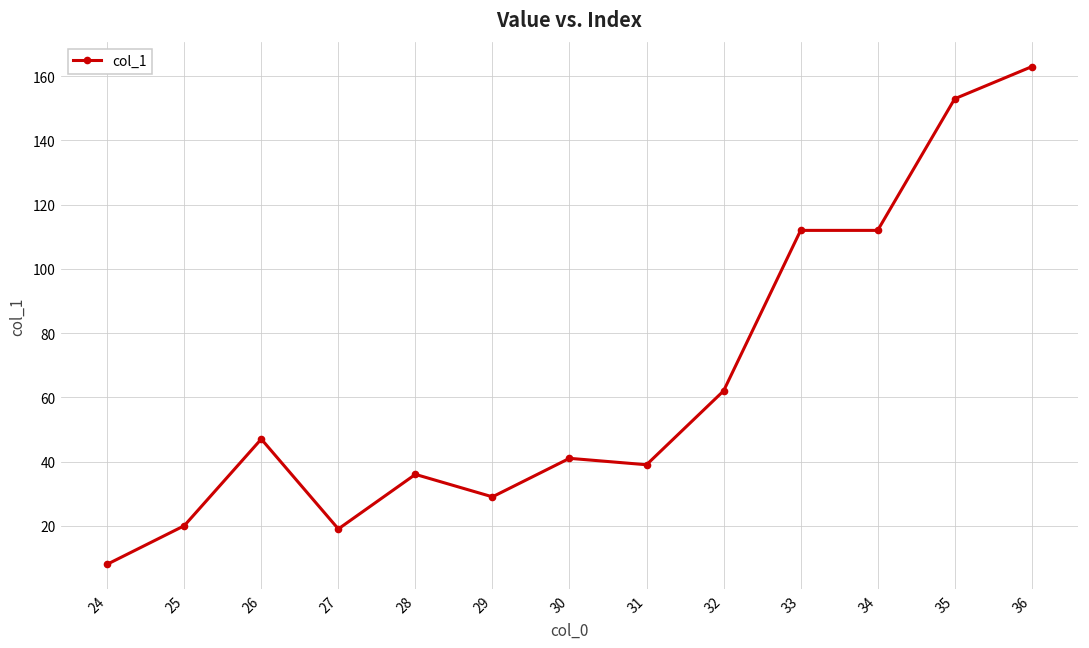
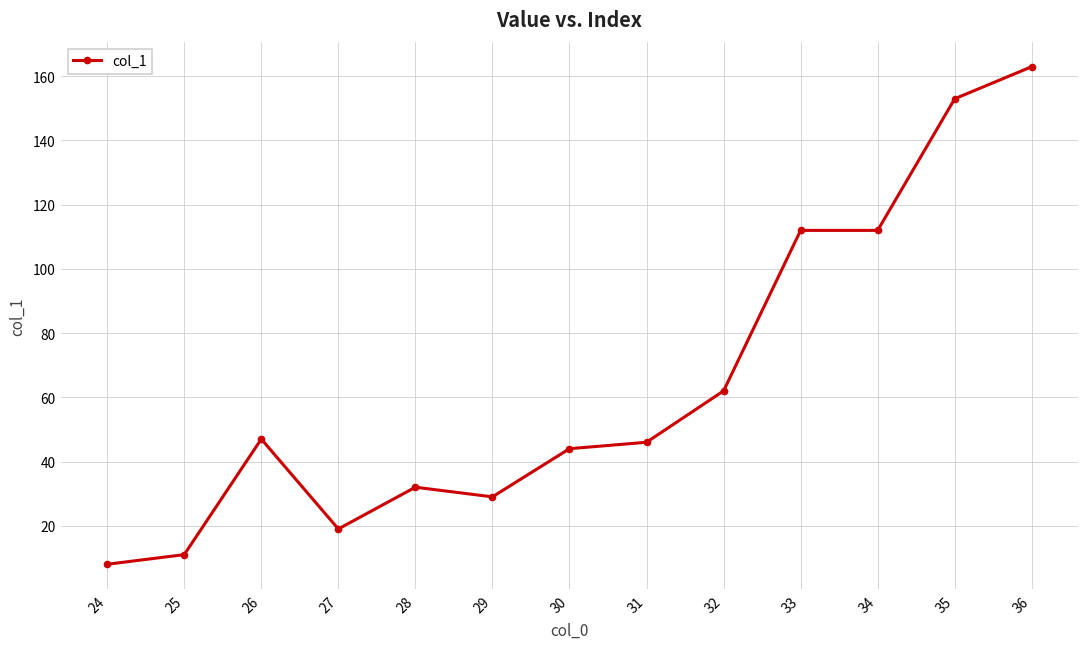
  {
    "24": 8,
-   "25": 20,
+   "25": 11,
    "26": 47,
    "27": 19,
-   "28": 36,
+   "28": 32,
    "29": 29,
-   "30": 41,
-   "31": 39,
+   "30": 44,
+   "31": 46,
    "32": 62,
    "33": 112,
    "34": 112,
    "35": 153,
    "36": 163
  }
